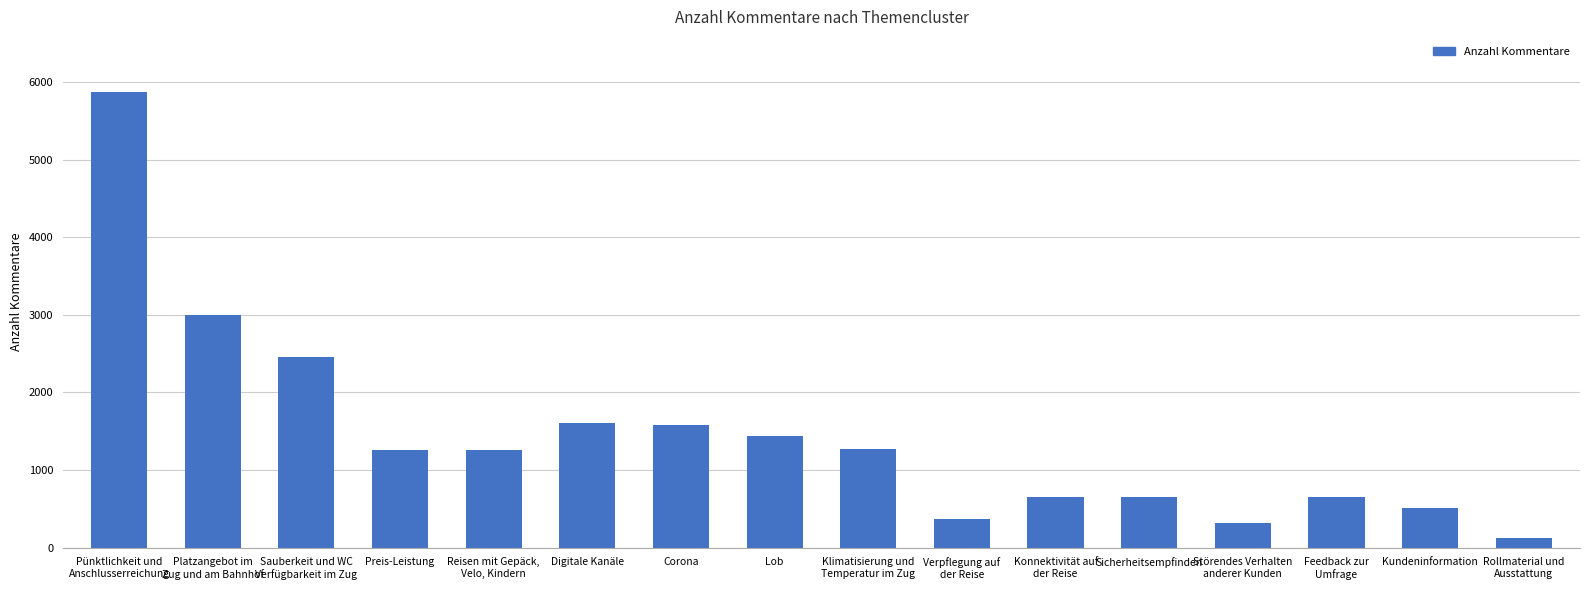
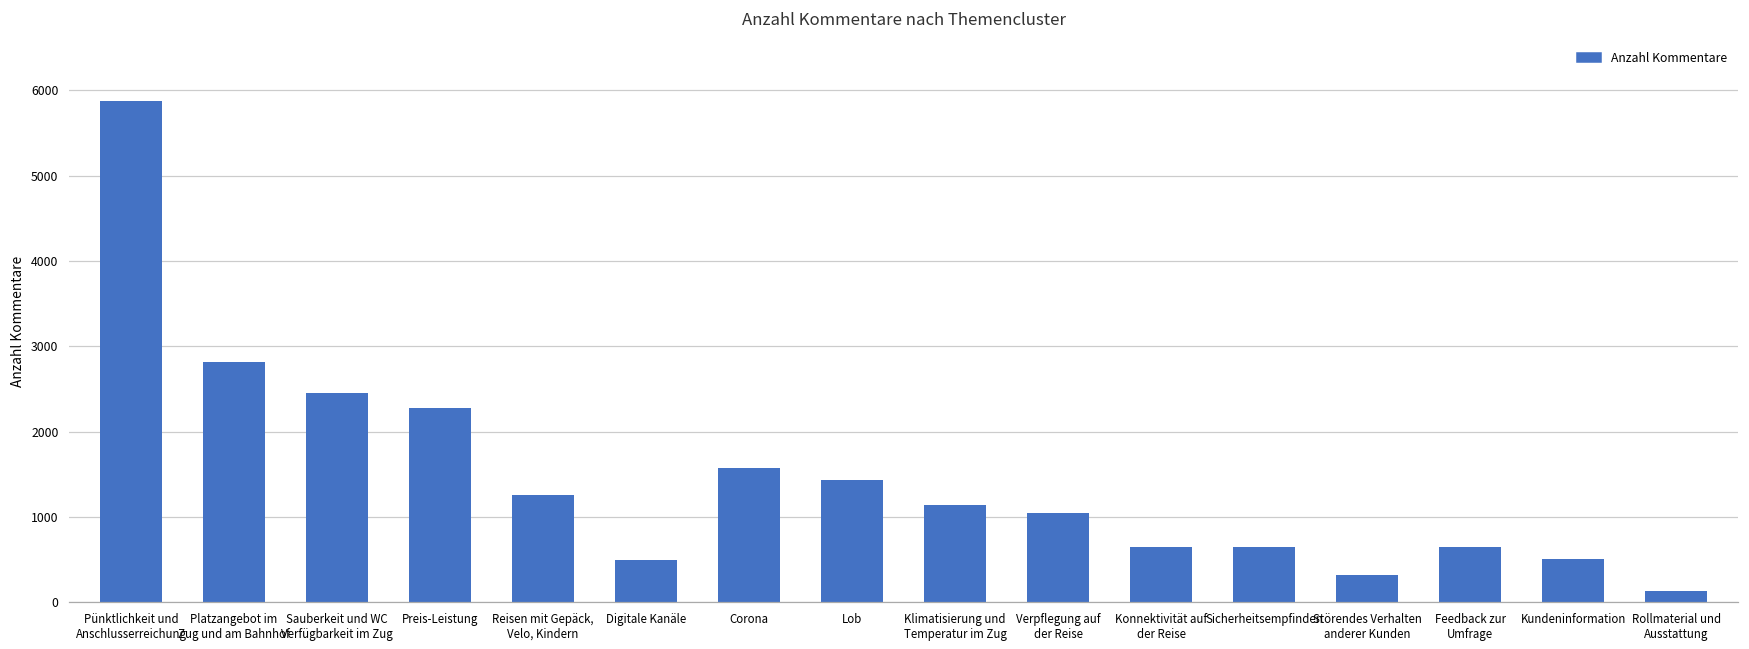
  {
    "Pünktlichkeit und Anschlusserreichung": 5900,
-   "Platzangebot im Zug und am Bahnhof": 3000,
+   "Platzangebot im Zug und am Bahnhof": 2800,
    "Sauberkeit und WC Verfügbarkeit im Zug": 2500,
-   "Preis-Leistung": 1300,
+   "Preis-Leistung": 2300,
    "Reisen mit Gepäck, Velo, Kindern": 1300,
-   "Digitale Kanäle": 1600,
+   "Digitale Kanäle": 500,
    "Corona": 1600,
    "Lob": 1400,
-   "Klimatisierung und Temperatur im Zug": 1300,
-   "Verpflegung auf der Reise": 400,
+   "Klimatisierung und Temperatur im Zug": 1100,
+   "Verpflegung auf der Reise": 1000,
    "Konnektivität auf der Reise": 700,
    "Sicherheitsempfinden": 600,
    "Störendes Verhalten anderer Kunden": 300,
    "Feedback zur Umfrage": 600,
    "Kundeninformation": 500,
    "Rollmaterial und Ausstattung": 100
  }
